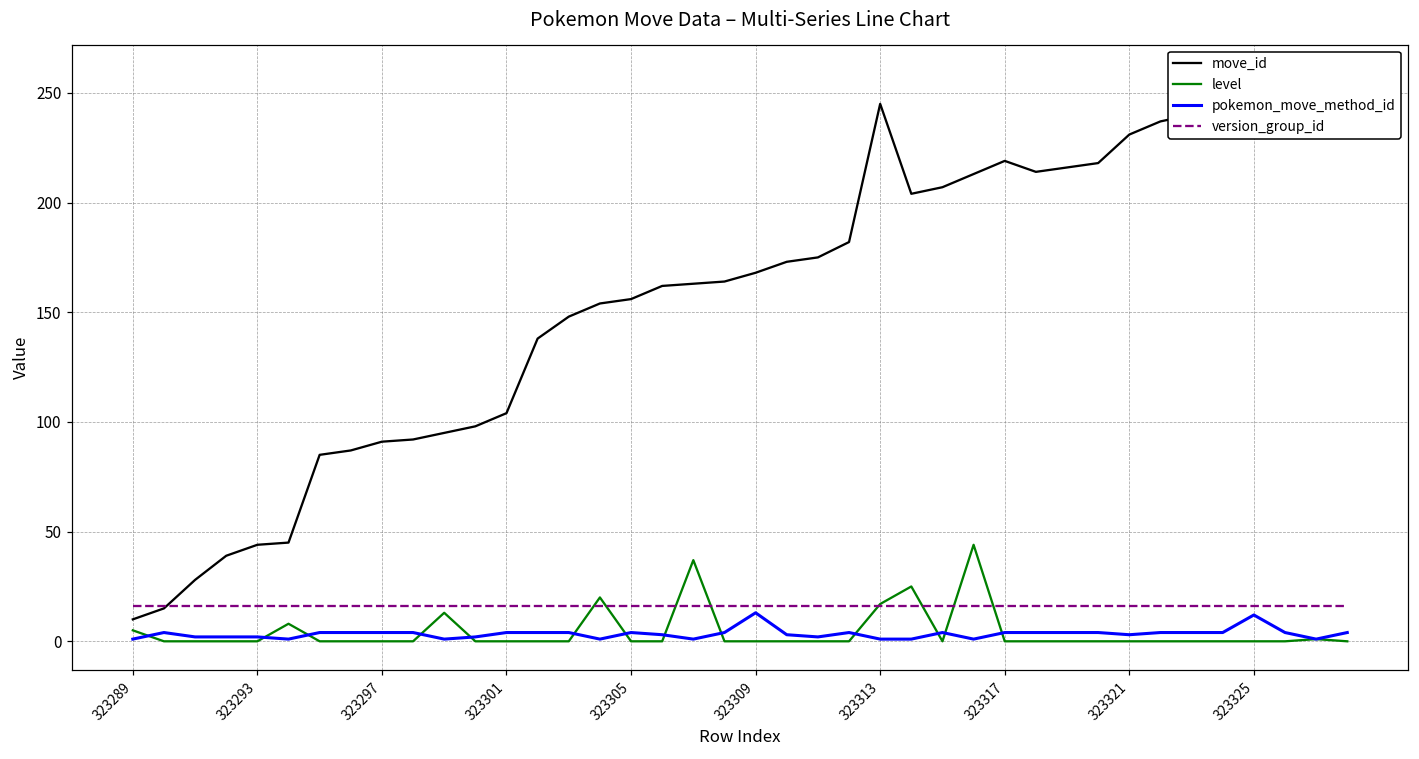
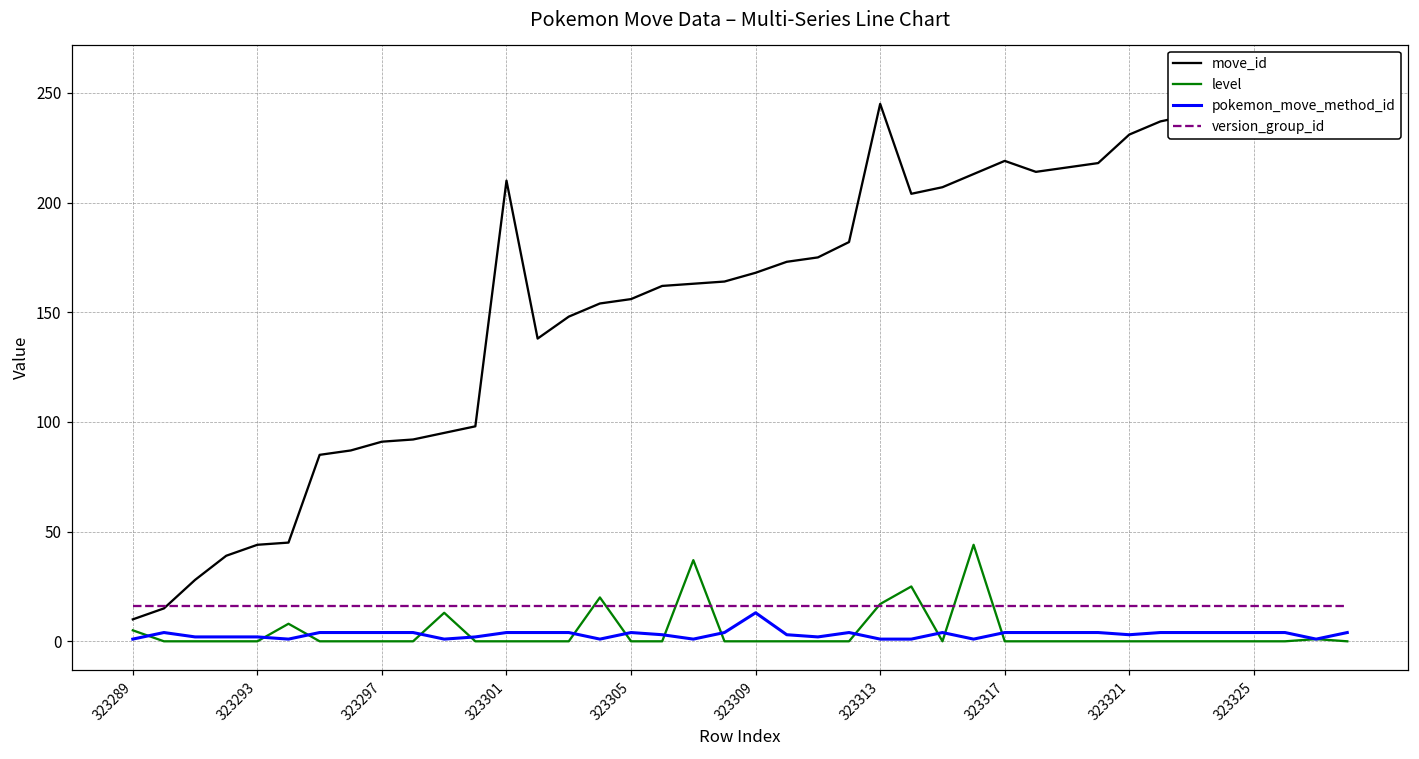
  {
    "move_id": {
      "323289": 10,
      "323293": 44,
      "323297": 91,
-     "323301": 104,
+     "323301": 210,
      "323305": 156,
      "323309": 168,
      "323313": 245,
      "323317": 219,
      "323321": 231
    },
    "level": {
      "323289": 5,
      "323293": 0,
      "323297": 0,
      "323301": 0,
      "323305": 0,
      "323309": 0,
      "323317": 0,
      "323321": 0,
      "323325": 0
    },
    "pokemon_move_method_id": {
      "323289": 1,
      "323293": 2,
      "323297": 4,
      "323301": 4,
      "323305": 4,
      "323309": 13,
      "323313": 1,
      "323317": 4,
      "323321": 3,
-     "323325": 12
+     "323325": 4
    },
    "version_group_id": {
      "323289": 16,
      "323293": 16,
      "323297": 16,
      "323301": 16,
      "323305": 16,
      "323309": 16,
      "323317": 16,
      "323321": 16,
      "323325": 16
    }
  }
